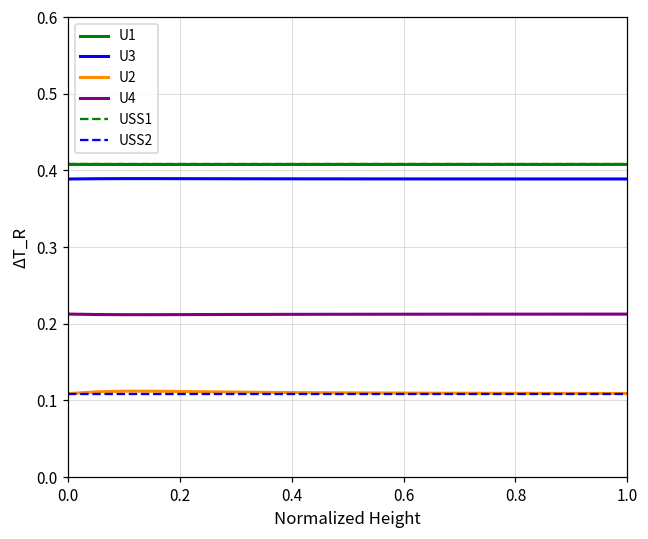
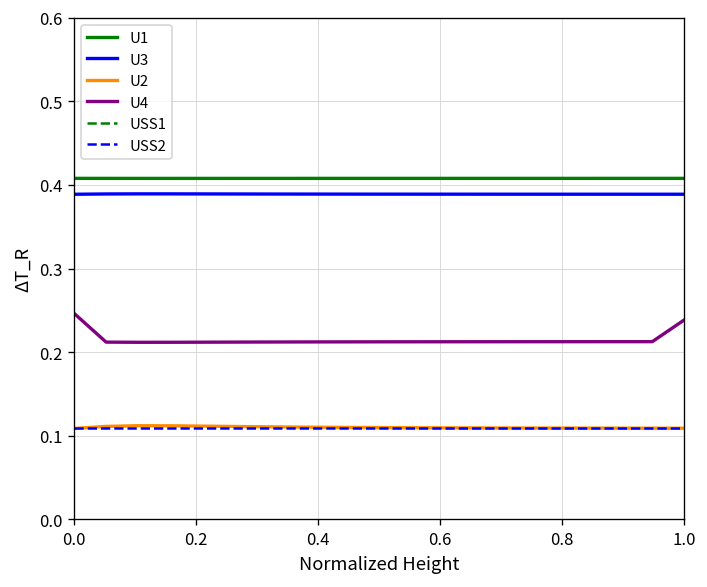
  {
    "USS1": {
      "0.0": 0.41,
      "1.0": 0.41
    },
    "U4": {
-     "0.0": 0.21,
-     "1.0": 0.21
+     "0.0": 0.25,
+     "1.0": 0.24
    }
  }
